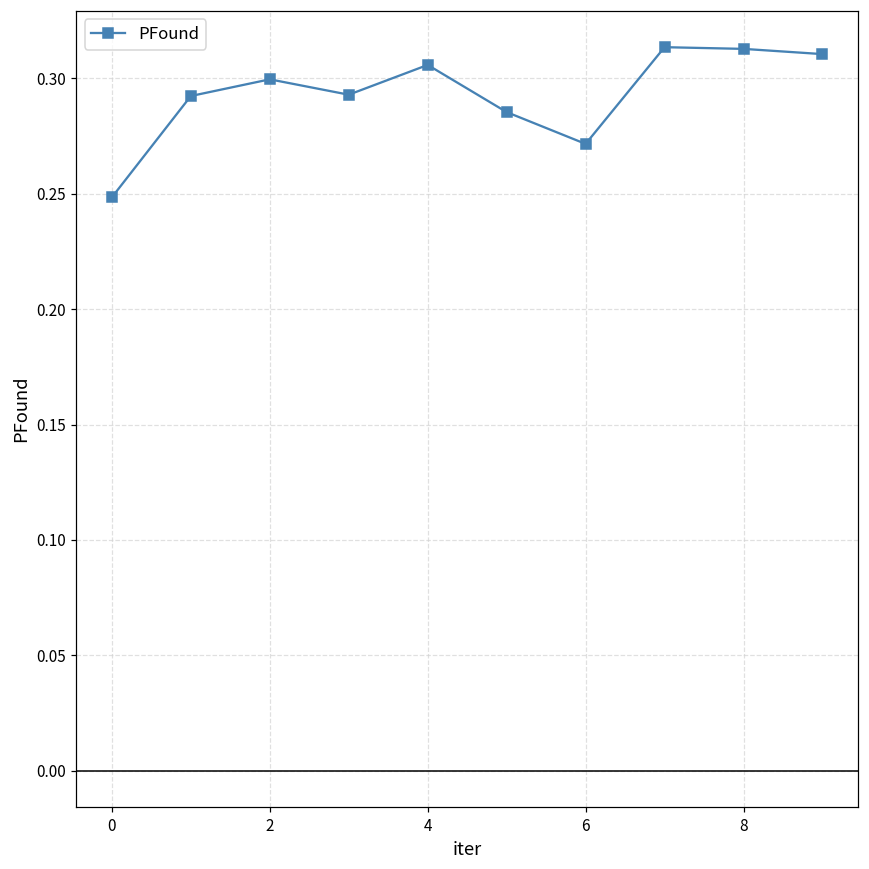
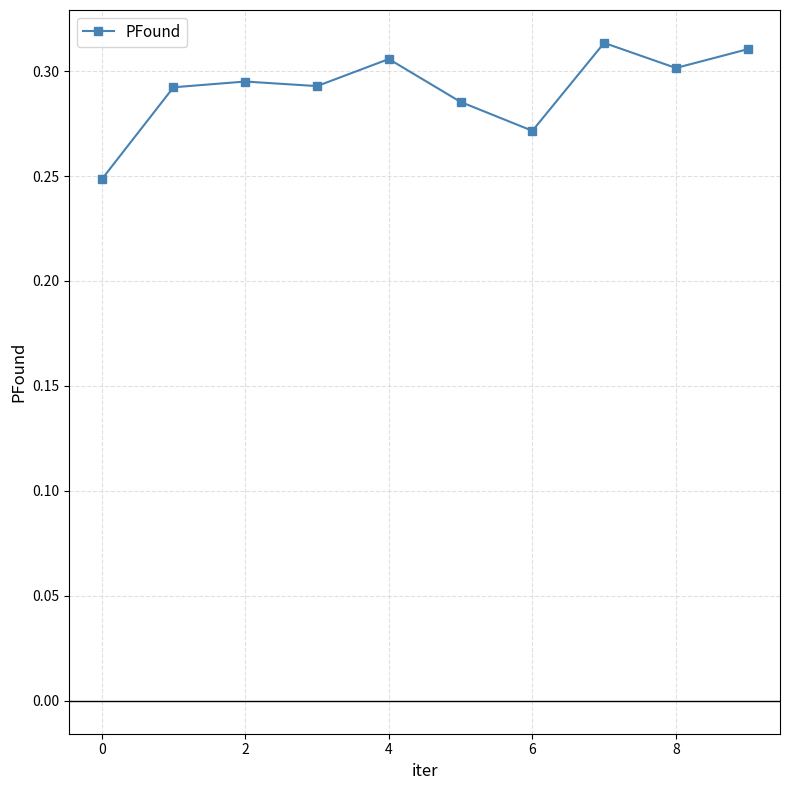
  {
    "0": 0.248,
-   "2": 0.299,
+   "2": 0.295,
    "4": 0.306,
    "6": 0.272,
-   "8": 0.313
+   "8": 0.301
  }
